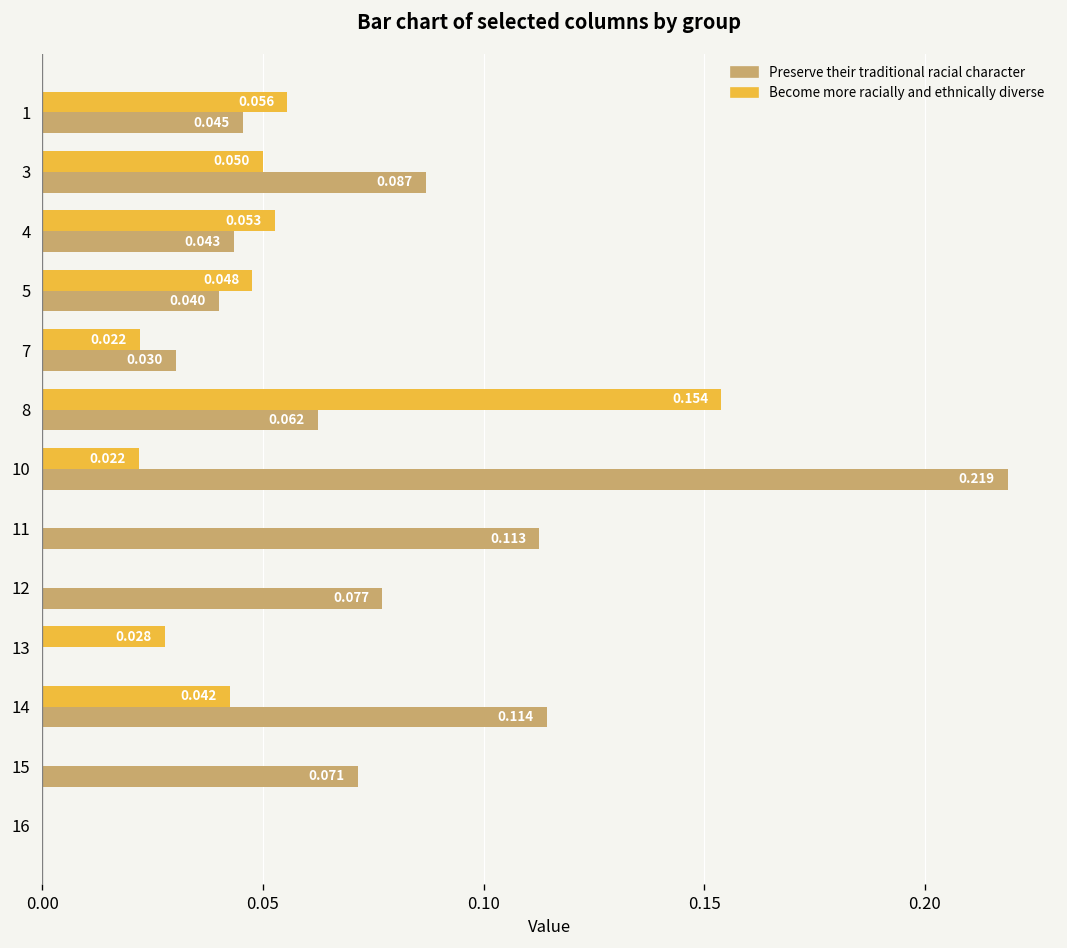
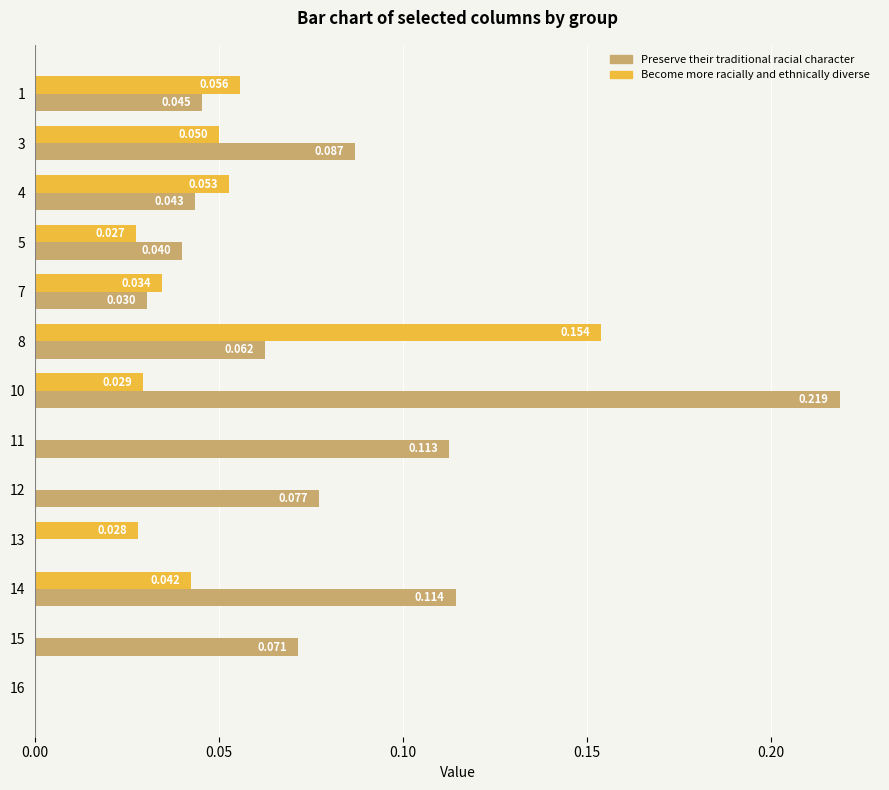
  {
    "Preserve their traditional racial character": {
      "1": 0.045,
      "3": 0.087,
      "4": 0.043,
      "5": 0.040,
      "7": 0.030,
      "8": 0.062,
      "10": 0.219,
      "11": 0.113,
      "12": 0.077,
      "14": 0.114,
      "15": 0.071
    },
    "Become more racially and ethnically diverse": {
      "1": 0.056,
      "3": 0.050,
      "4": 0.053,
-     "5": 0.048,
-     "7": 0.022,
+     "5": 0.027,
+     "7": 0.034,
      "8": 0.154,
-     "10": 0.022,
+     "10": 0.029,
      "13": 0.028,
      "14": 0.042
    }
  }
